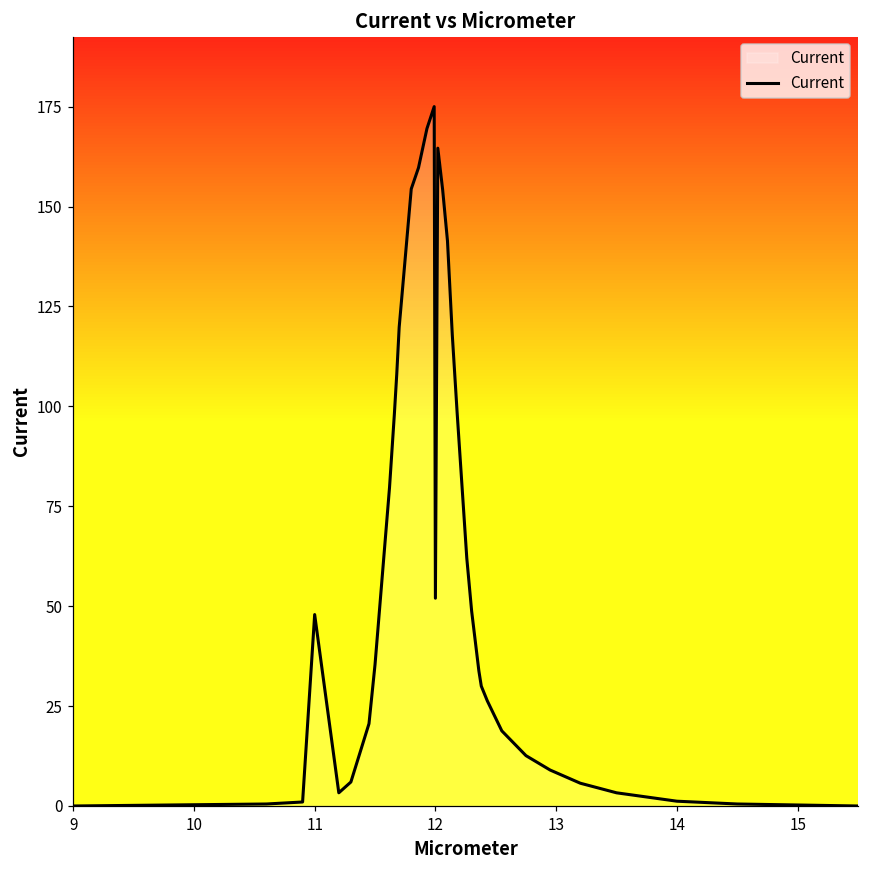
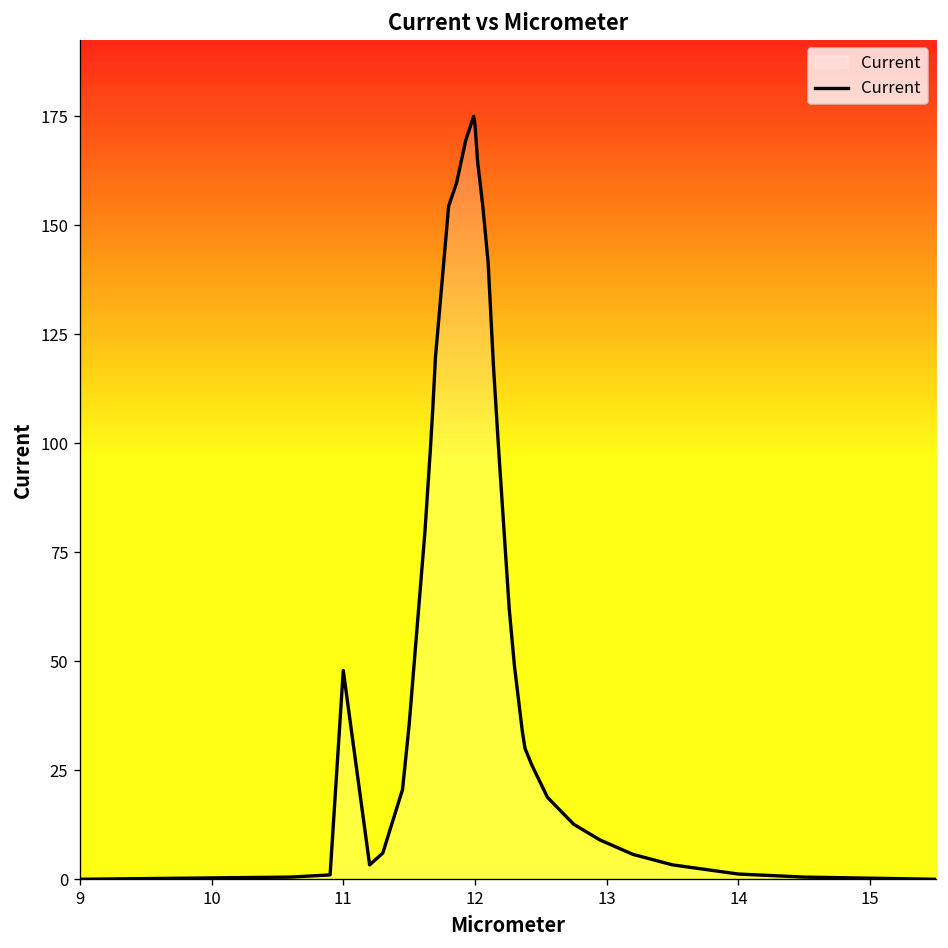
  {
    "9": 0,
    "11": 48,
-   "12": 52,
+   "12": 173,
    "14": 1
  }
